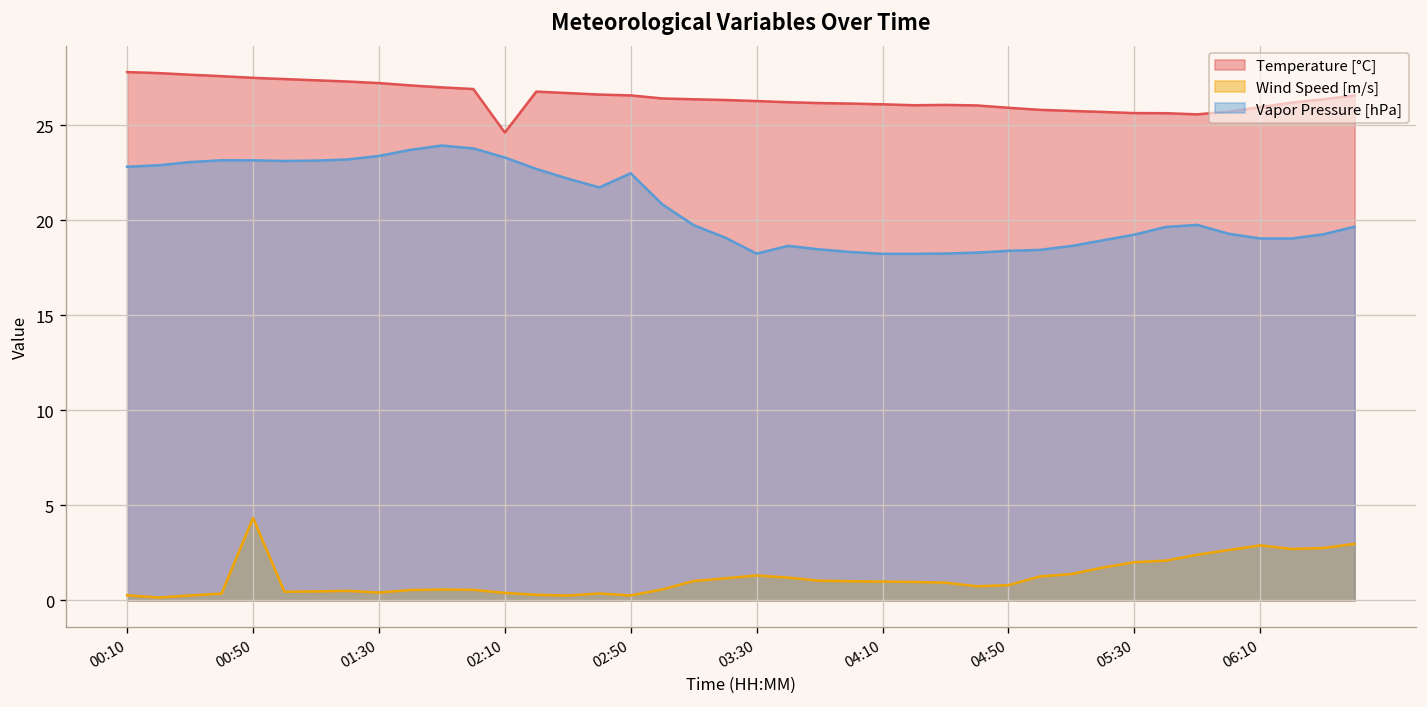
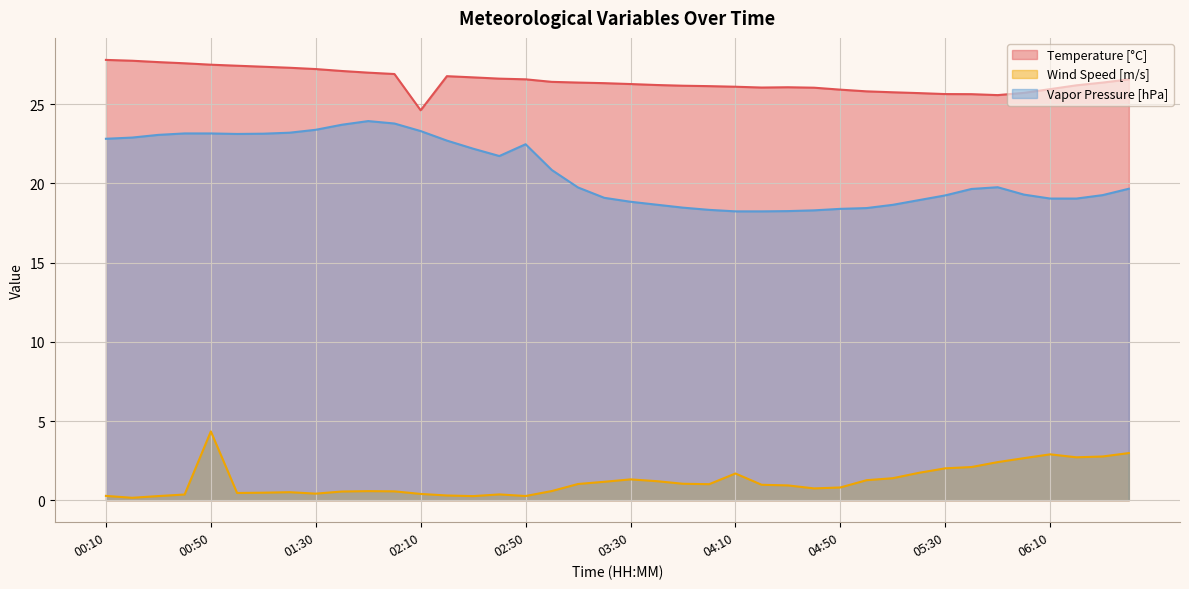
  {
    "Temperature [°C]": {
      "00:10": 27.8,
      "00:50": 27.5,
      "01:30": 27.2,
      "02:10": 24.6,
      "02:50": 26.6,
      "03:30": 26.3,
      "04:10": 26.1,
      "04:50": 25.9,
      "05:30": 25.6
    },
    "Wind Speed [m/s]": {
      "00:10": 0.3,
      "00:50": 4.3,
      "01:30": 0.4,
      "02:10": 0.4,
      "02:50": 0.3,
      "03:30": 1.3,
-     "04:10": 1.0,
+     "04:10": 1.7,
      "04:50": 0.8,
      "05:30": 2.0,
      "06:10": 2.9
    },
    "Vapor Pressure [hPa]": {
      "00:10": 22.8,
      "00:50": 23.2,
      "01:30": 23.4,
      "02:10": 23.3,
      "02:50": 22.5,
-     "03:30": 18.2,
+     "03:30": 18.8,
      "04:10": 18.2,
      "04:50": 18.4,
      "05:30": 19.2,
      "06:10": 19.0
    }
  }
